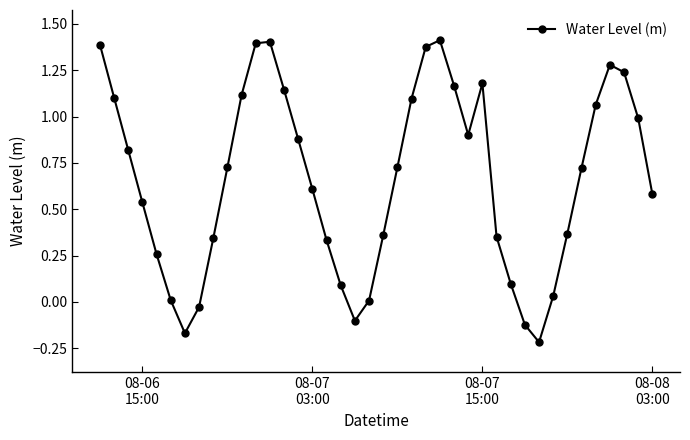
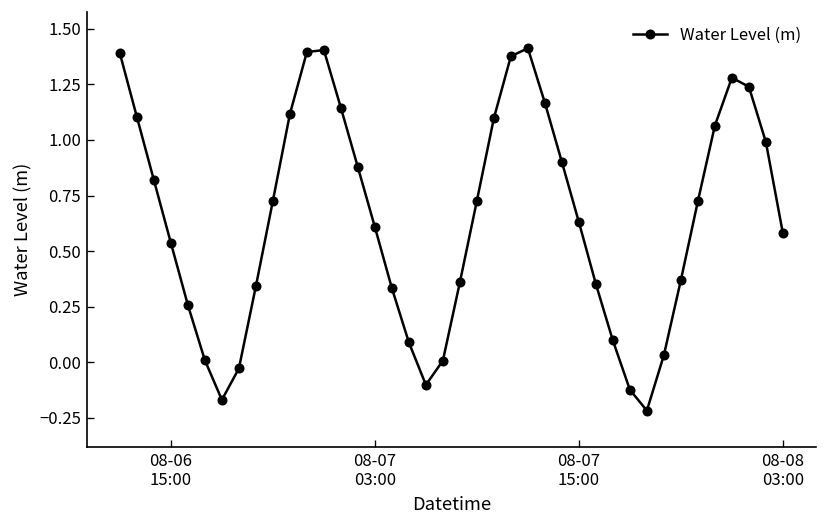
  {
    "08-06 15:00": 0.54,
    "08-07 03:00": 0.61,
-   "08-07 15:00": 1.18,
+   "08-07 15:00": 0.63,
    "08-08 03:00": 0.58
  }
